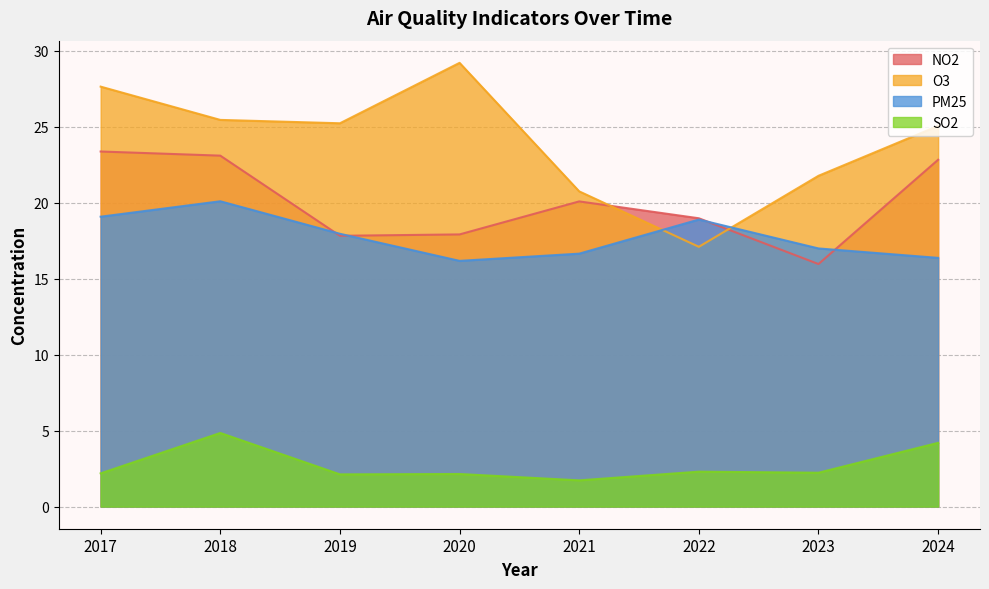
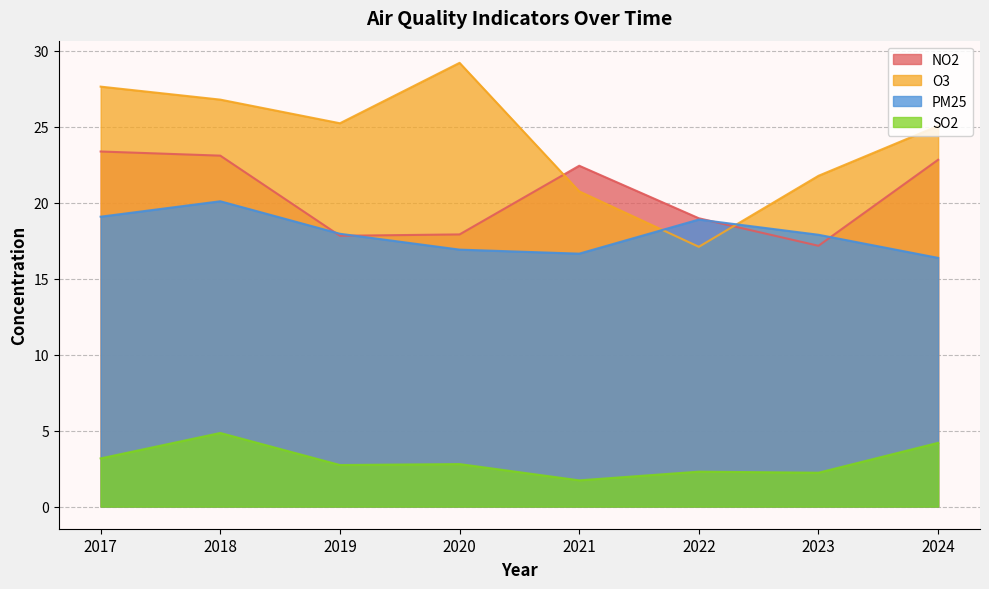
  {
    "NO2": {
      "2017": 23.4,
      "2018": 23.1,
      "2020": 17.9,
-     "2021": 20.1,
-     "2023": 16.0,
+     "2021": 22.4,
+     "2023": 17.2,
      "2024": 22.8
    },
    "O3": {
      "2017": 27.6,
-     "2018": 25.4,
+     "2018": 26.8,
      "2019": 25.2,
      "2020": 29.2,
      "2021": 20.7,
      "2022": 17.1,
      "2023": 21.8
    },
    "PM25": {
      "2017": 19.1,
      "2018": 20.1,
-     "2020": 16.2,
+     "2020": 16.9,
      "2021": 16.6,
-     "2023": 17.0,
+     "2023": 17.9,
      "2024": 16.4
    },
    "SO2": {
-     "2017": 2.2,
+     "2017": 3.2,
      "2018": 4.8,
-     "2019": 2.1,
-     "2020": 2.1,
+     "2019": 2.7,
+     "2020": 2.8,
      "2021": 1.7,
      "2022": 2.3,
      "2023": 2.2,
      "2024": 4.2
    }
  }
